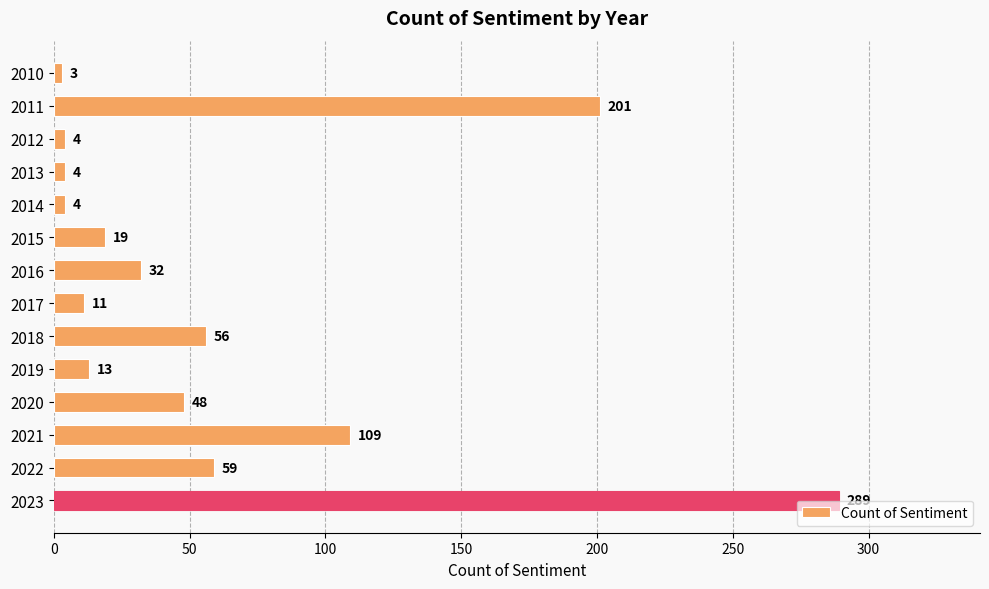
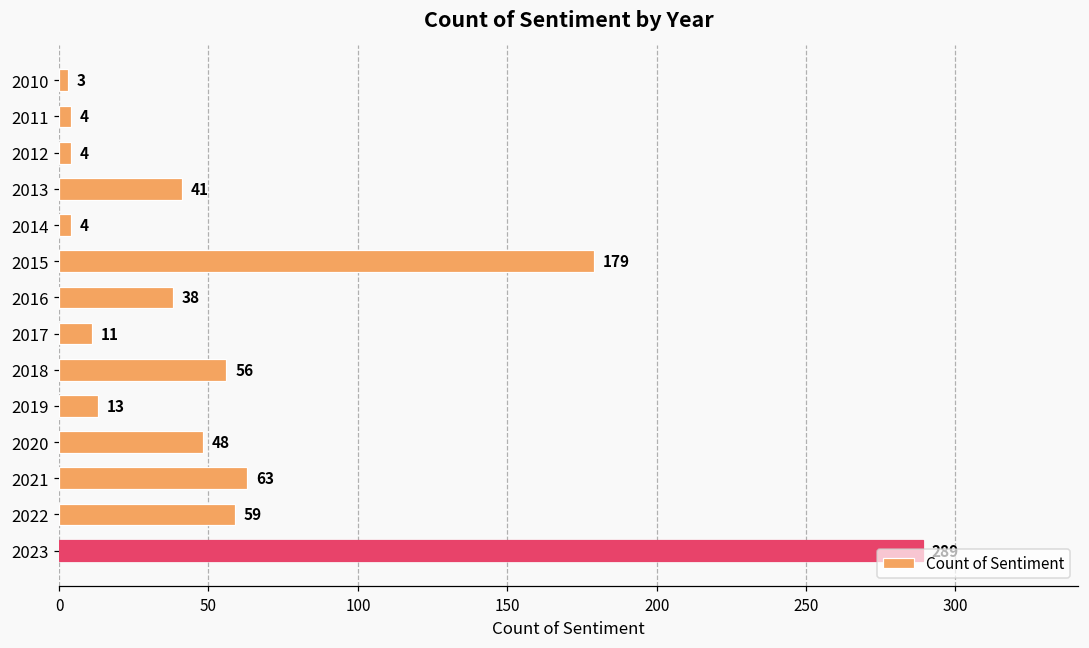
  {
    "2010": 3,
-   "2011": 201,
+   "2011": 4,
    "2012": 4,
-   "2013": 4,
+   "2013": 41,
    "2014": 4,
-   "2015": 19,
-   "2016": 32,
+   "2015": 179,
+   "2016": 38,
    "2017": 11,
    "2018": 56,
    "2019": 13,
    "2020": 48,
-   "2021": 109,
+   "2021": 63,
    "2022": 59
  }
